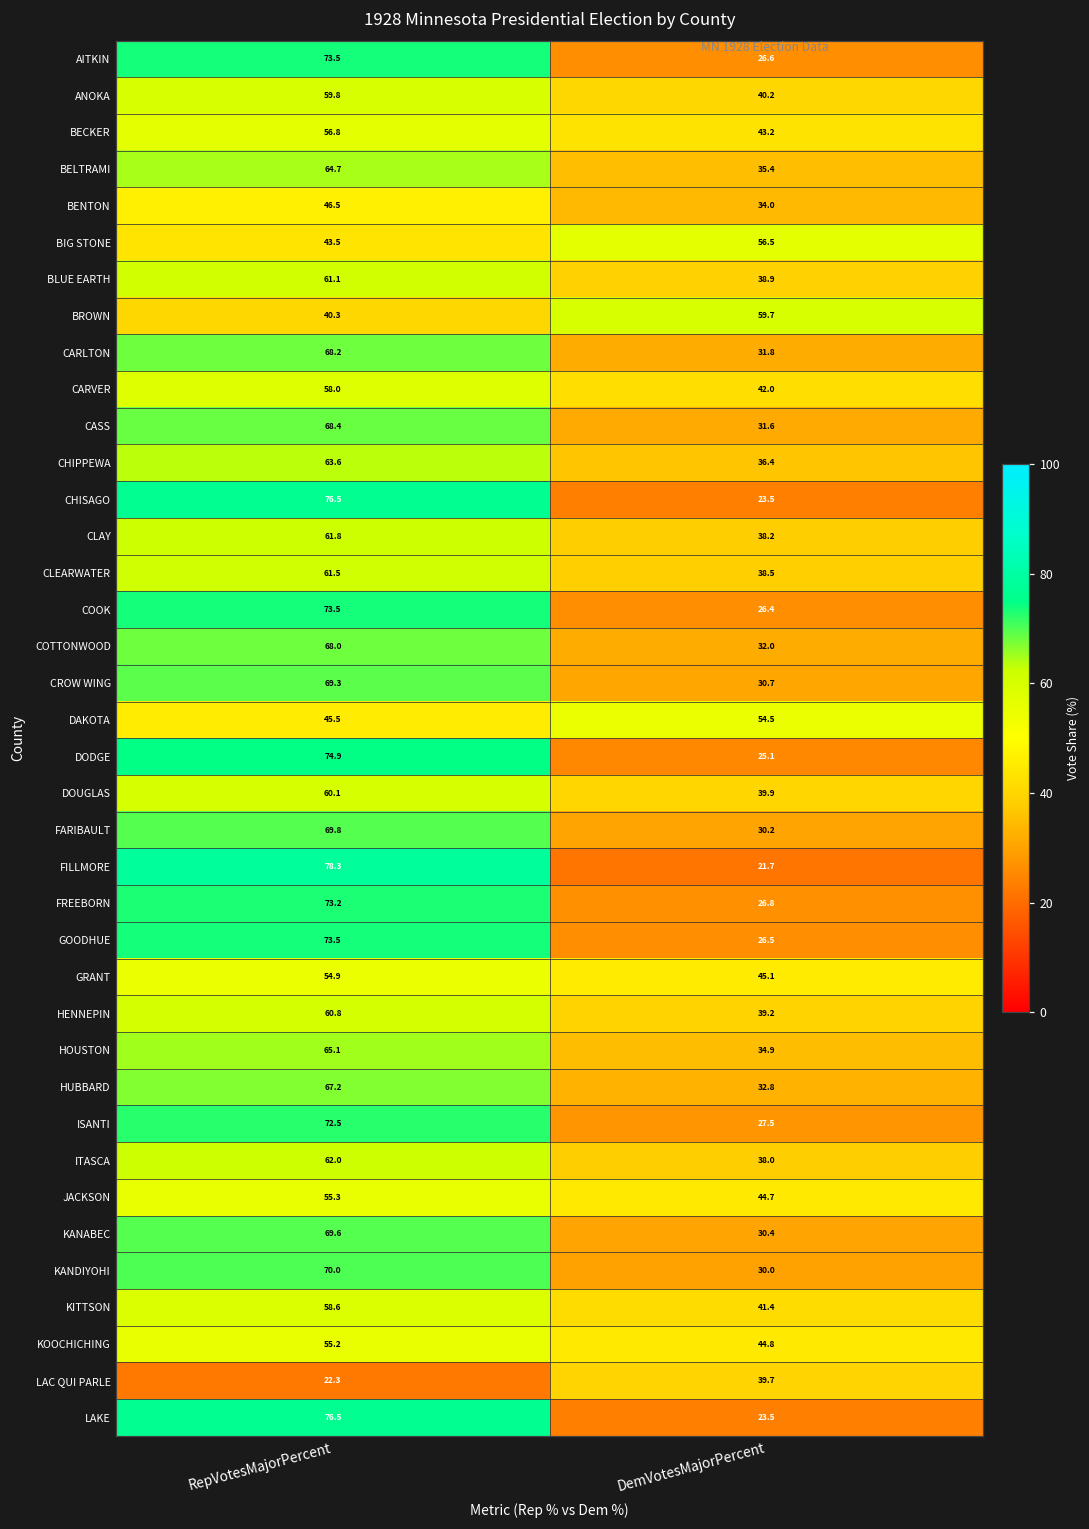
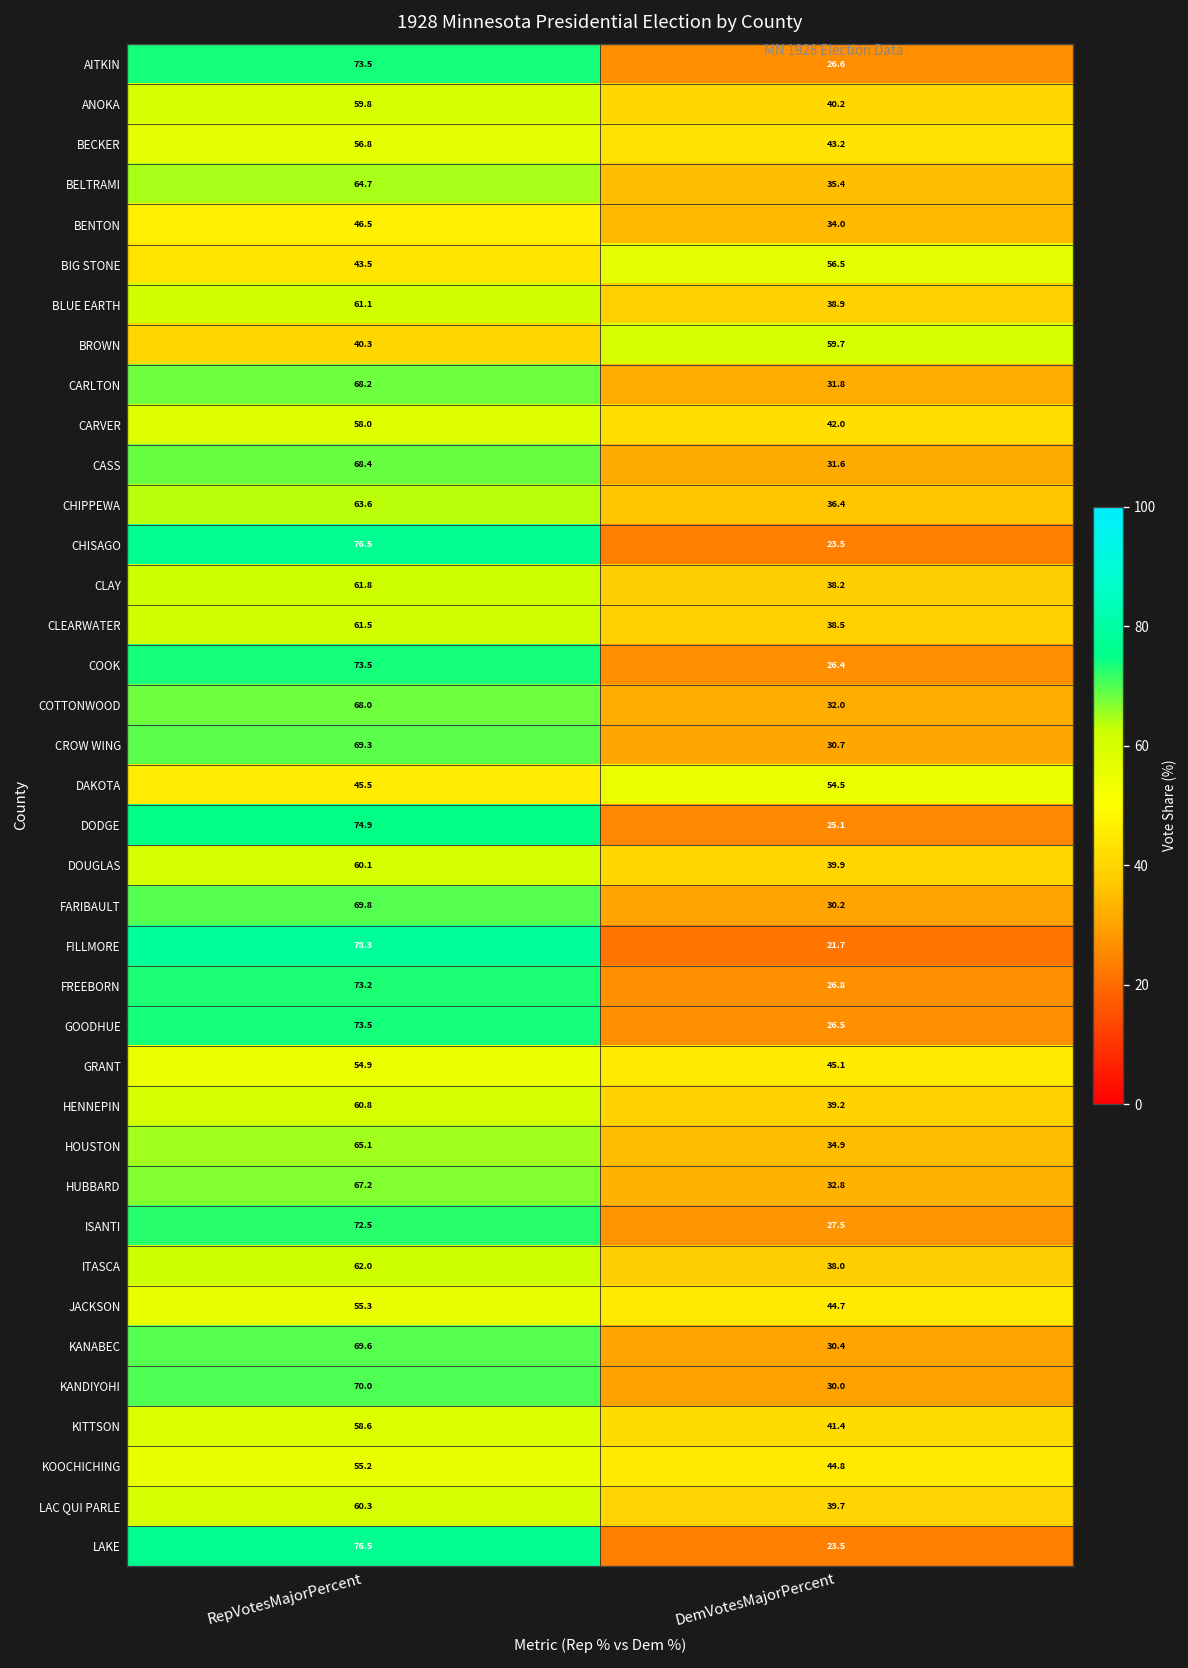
  {
    "AITKIN": {
      "RepVotesMajorPercent": 73.5,
      "DemVotesMajorPercent": 26.6
    },
    "ANOKA": {
      "RepVotesMajorPercent": 59.8,
      "DemVotesMajorPercent": 40.2
    },
    "BECKER": {
      "RepVotesMajorPercent": 56.8,
      "DemVotesMajorPercent": 43.2
    },
    "BELTRAMI": {
      "RepVotesMajorPercent": 64.7,
      "DemVotesMajorPercent": 35.4
    },
    "BENTON": {
      "RepVotesMajorPercent": 46.5,
      "DemVotesMajorPercent": 34.0
    },
    "BIG STONE": {
      "RepVotesMajorPercent": 43.5,
      "DemVotesMajorPercent": 56.5
    },
    "BLUE EARTH": {
      "RepVotesMajorPercent": 61.1,
      "DemVotesMajorPercent": 38.9
    },
    "BROWN": {
      "RepVotesMajorPercent": 40.3,
      "DemVotesMajorPercent": 59.7
    },
    "CARLTON": {
      "RepVotesMajorPercent": 68.2,
      "DemVotesMajorPercent": 31.8
    },
    "CARVER": {
      "RepVotesMajorPercent": 58.0,
      "DemVotesMajorPercent": 42.0
    },
    "CASS": {
      "RepVotesMajorPercent": 68.4,
      "DemVotesMajorPercent": 31.6
    },
    "CHIPPEWA": {
      "RepVotesMajorPercent": 63.6,
      "DemVotesMajorPercent": 36.4
    },
    "CHISAGO": {
      "RepVotesMajorPercent": 76.5,
      "DemVotesMajorPercent": 23.5
    },
    "CLAY": {
      "RepVotesMajorPercent": 61.8,
      "DemVotesMajorPercent": 38.2
    },
    "CLEARWATER": {
      "RepVotesMajorPercent": 61.5,
      "DemVotesMajorPercent": 38.5
    },
    "COOK": {
      "RepVotesMajorPercent": 73.5,
      "DemVotesMajorPercent": 26.4
    },
    "COTTONWOOD": {
      "RepVotesMajorPercent": 68.0,
      "DemVotesMajorPercent": 32.0
    },
    "CROW WING": {
      "RepVotesMajorPercent": 69.3,
      "DemVotesMajorPercent": 30.7
    },
    "DAKOTA": {
      "RepVotesMajorPercent": 45.5,
      "DemVotesMajorPercent": 54.5
    },
    "DODGE": {
      "RepVotesMajorPercent": 74.9,
      "DemVotesMajorPercent": 25.1
    },
    "DOUGLAS": {
      "RepVotesMajorPercent": 60.1,
      "DemVotesMajorPercent": 39.9
    },
    "FARIBAULT": {
      "RepVotesMajorPercent": 69.8,
      "DemVotesMajorPercent": 30.2
    },
    "FILLMORE": {
      "RepVotesMajorPercent": 78.3,
      "DemVotesMajorPercent": 21.7
    },
    "FREEBORN": {
      "RepVotesMajorPercent": 73.2,
      "DemVotesMajorPercent": 26.8
    },
    "GOODHUE": {
      "RepVotesMajorPercent": 73.5,
      "DemVotesMajorPercent": 26.5
    },
    "GRANT": {
      "RepVotesMajorPercent": 54.9,
      "DemVotesMajorPercent": 45.1
    },
    "HENNEPIN": {
      "RepVotesMajorPercent": 60.8,
      "DemVotesMajorPercent": 39.2
    },
    "HOUSTON": {
      "RepVotesMajorPercent": 65.1,
      "DemVotesMajorPercent": 34.9
    },
    "HUBBARD": {
      "RepVotesMajorPercent": 67.2,
      "DemVotesMajorPercent": 32.8
    },
    "ISANTI": {
      "RepVotesMajorPercent": 72.5,
      "DemVotesMajorPercent": 27.5
    },
    "ITASCA": {
      "RepVotesMajorPercent": 62.0,
      "DemVotesMajorPercent": 38.0
    },
    "JACKSON": {
      "RepVotesMajorPercent": 55.3,
      "DemVotesMajorPercent": 44.7
    },
    "KANABEC": {
      "RepVotesMajorPercent": 69.6,
      "DemVotesMajorPercent": 30.4
    },
    "KANDIYOHI": {
      "RepVotesMajorPercent": 70.0,
      "DemVotesMajorPercent": 30.0
    },
    "KITTSON": {
      "RepVotesMajorPercent": 58.6,
      "DemVotesMajorPercent": 41.4
    },
    "KOOCHICHING": {
      "RepVotesMajorPercent": 55.2,
      "DemVotesMajorPercent": 44.8
    },
    "LAC QUI PARLE": {
-     "RepVotesMajorPercent": 22.3,
+     "RepVotesMajorPercent": 60.3,
      "DemVotesMajorPercent": 39.7
    },
    "LAKE": {
      "RepVotesMajorPercent": 76.5,
      "DemVotesMajorPercent": 23.5
    }
  }
